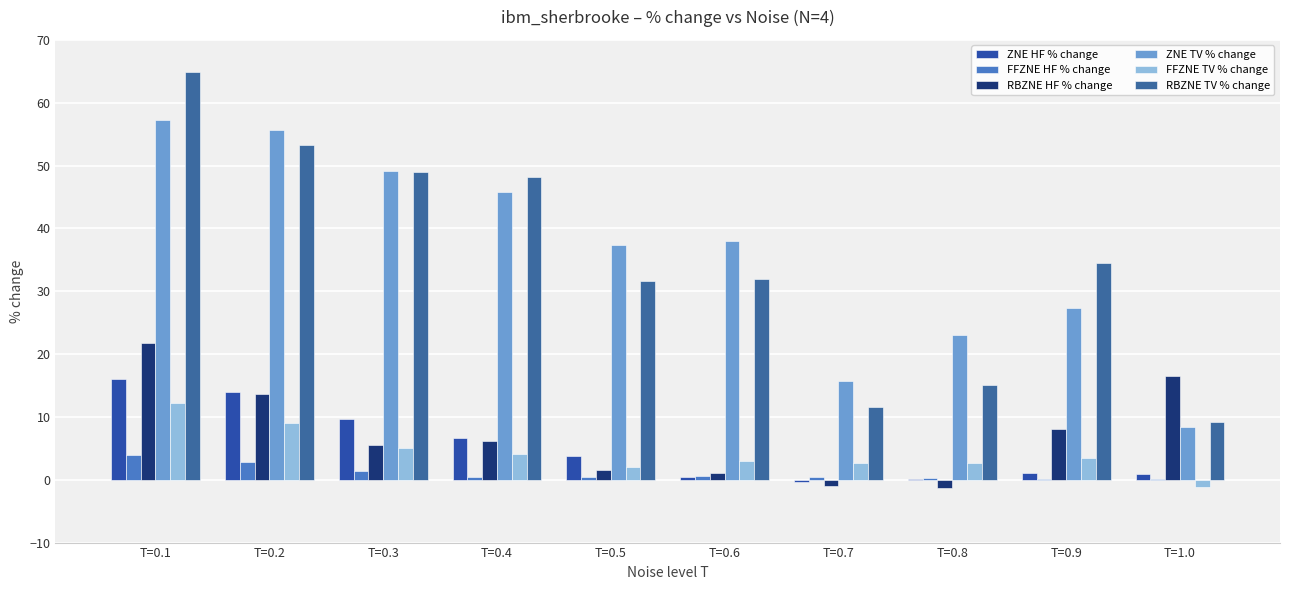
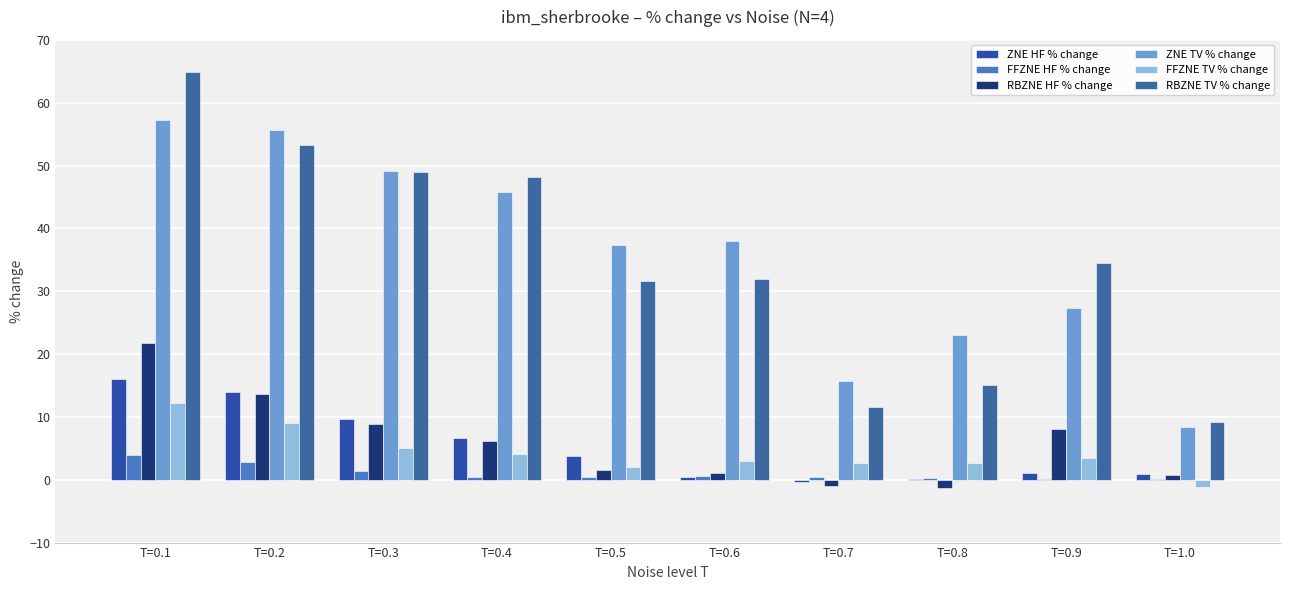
  {
    "RBZNE HF % change": {
      "T=0.1": 22,
      "T=0.2": 14,
-     "T=0.3": 6,
+     "T=0.3": 9,
      "T=0.4": 6,
      "T=0.5": 1,
      "T=0.6": 1,
      "T=0.7": -1,
      "T=0.8": -1,
      "T=0.9": 8,
-     "T=1.0": 16
+     "T=1.0": 1
    }
  }
